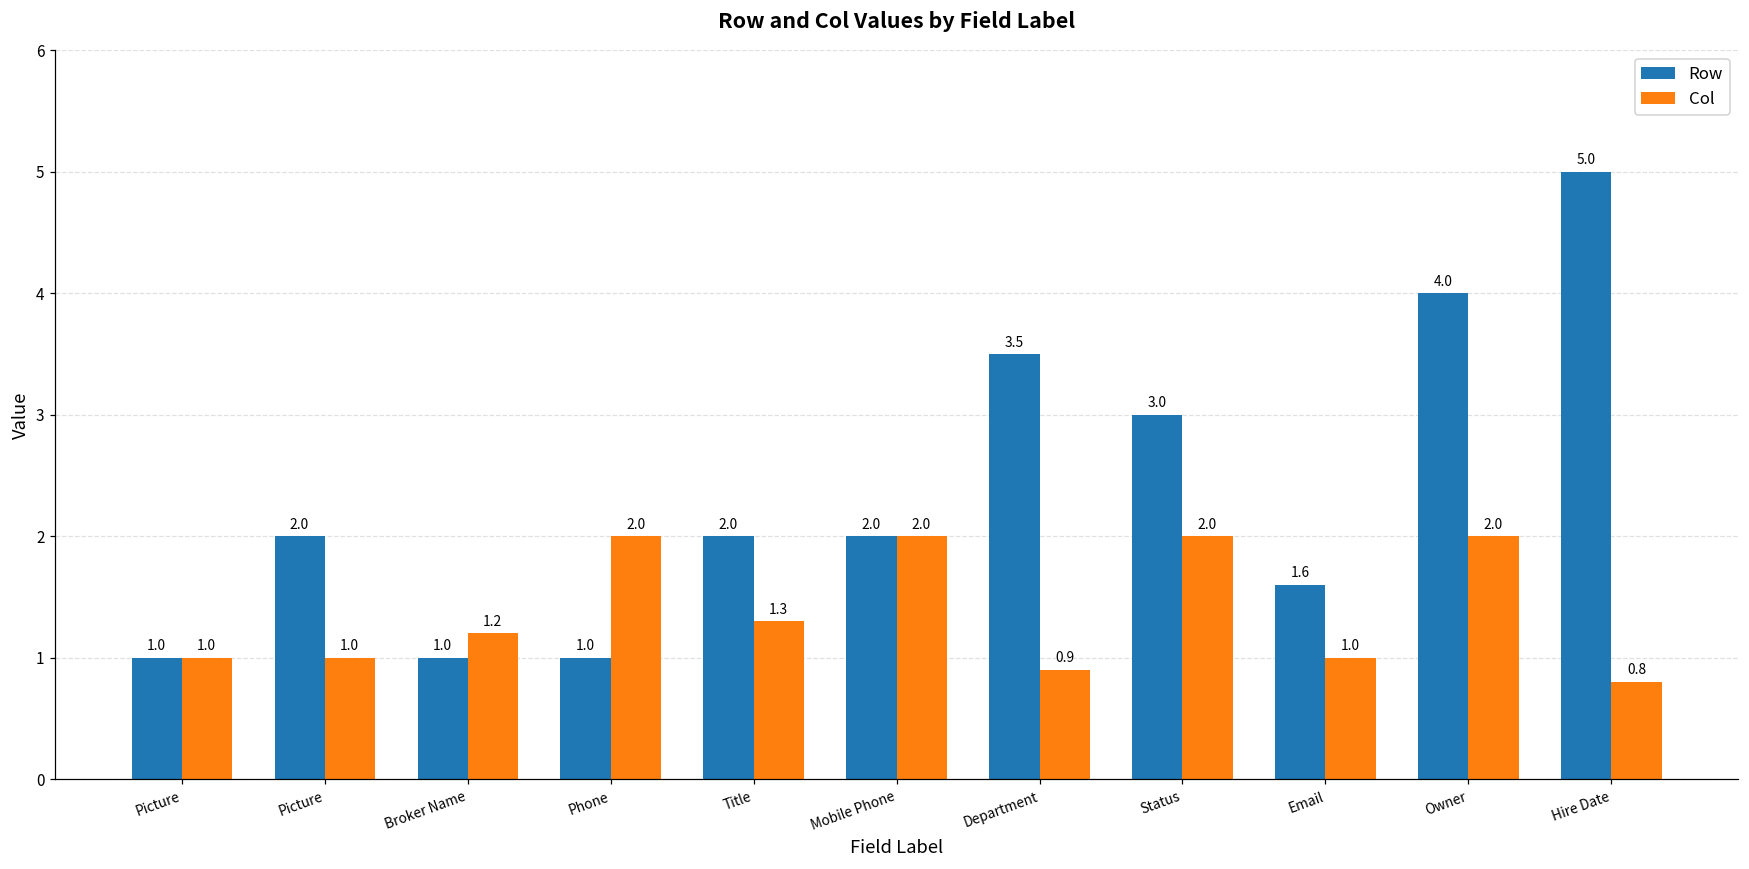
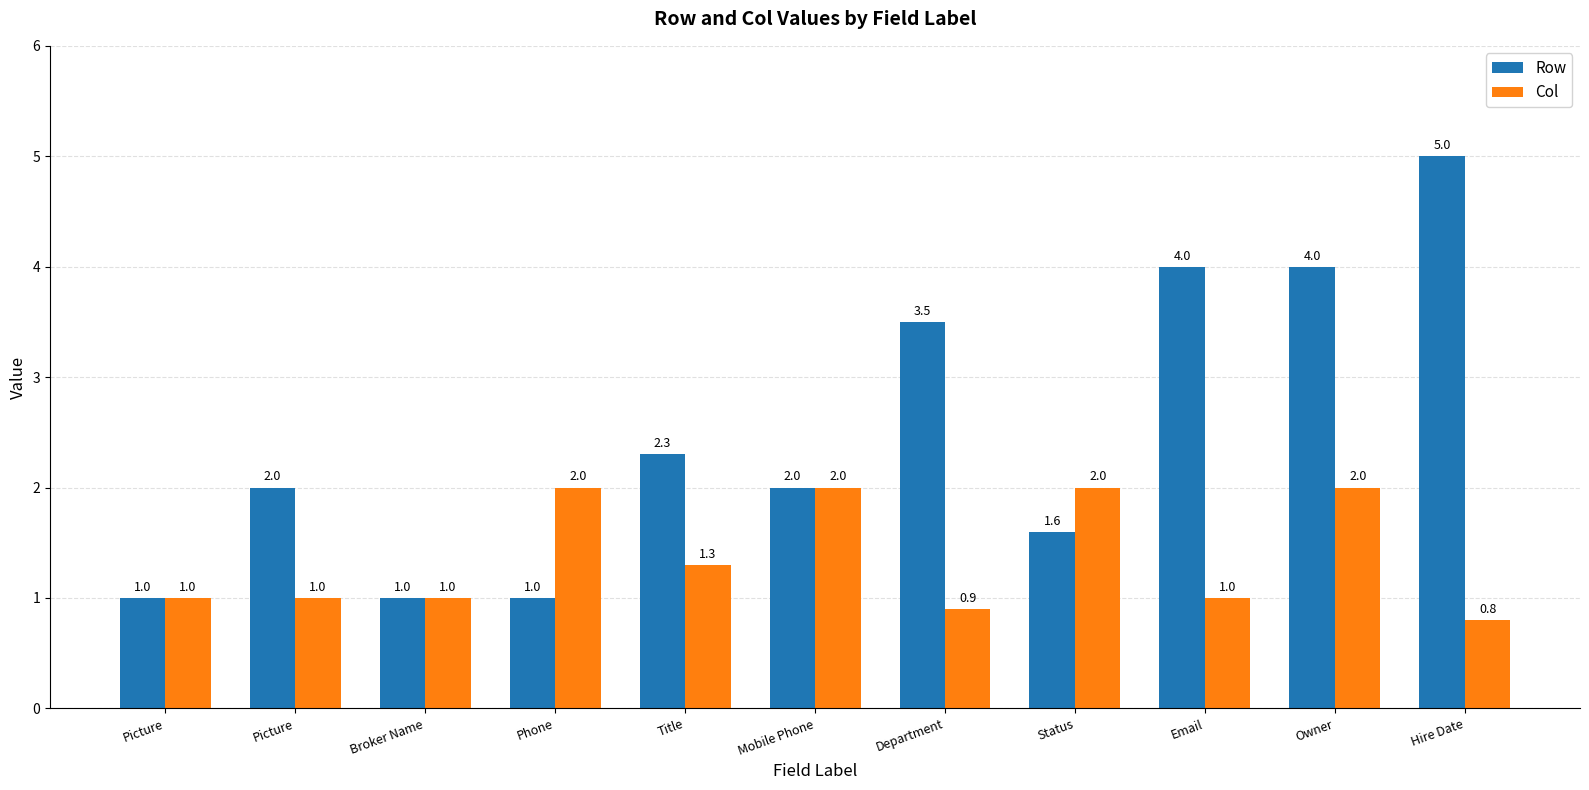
  {
    "Row": {
      "Broker Name": 1.0,
      "Phone": 1.0,
-     "Title": 2.0,
+     "Title": 2.3,
      "Mobile Phone": 2.0,
      "Department": 3.5,
-     "Status": 3.0,
-     "Email": 1.6,
+     "Status": 1.6,
+     "Email": 4.0,
      "Owner": 4.0,
      "Hire Date": 5.0
    },
    "Col": {
-     "Broker Name": 1.2,
+     "Broker Name": 1.0,
      "Phone": 2.0,
      "Title": 1.3,
      "Mobile Phone": 2.0,
      "Department": 0.9,
      "Status": 2.0,
      "Email": 1.0,
      "Owner": 2.0,
      "Hire Date": 0.8
    }
  }
